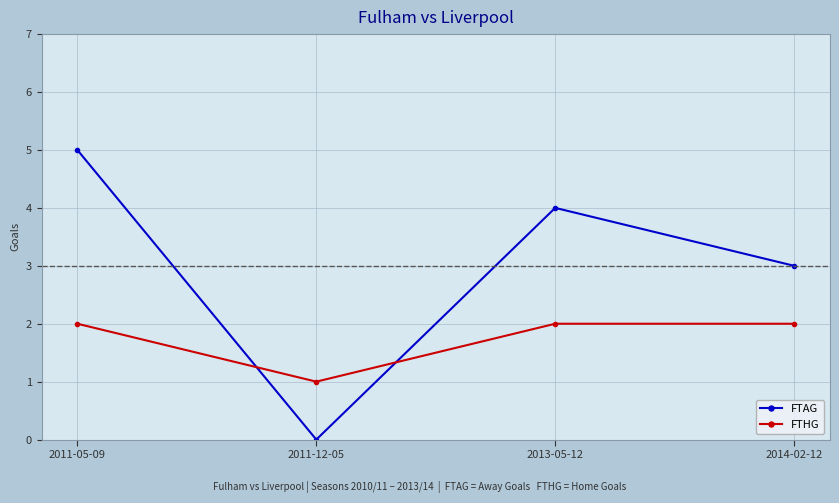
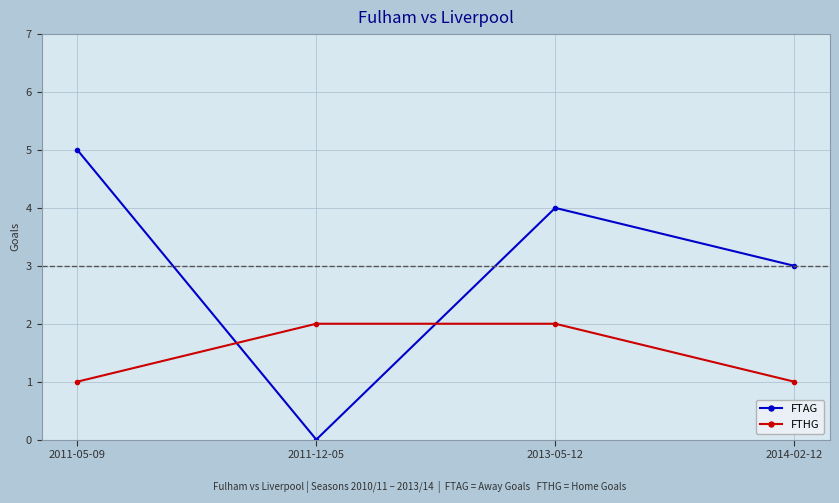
  {
    "FTAG": {
      "2011-05-09": 5,
      "2011-12-05": 0,
      "2013-05-12": 4,
      "2014-02-12": 3
    },
    "FTHG": {
-     "2011-05-09": 2,
-     "2011-12-05": 1,
+     "2011-05-09": 1,
+     "2011-12-05": 2,
      "2013-05-12": 2,
-     "2014-02-12": 2
+     "2014-02-12": 1
    }
  }
